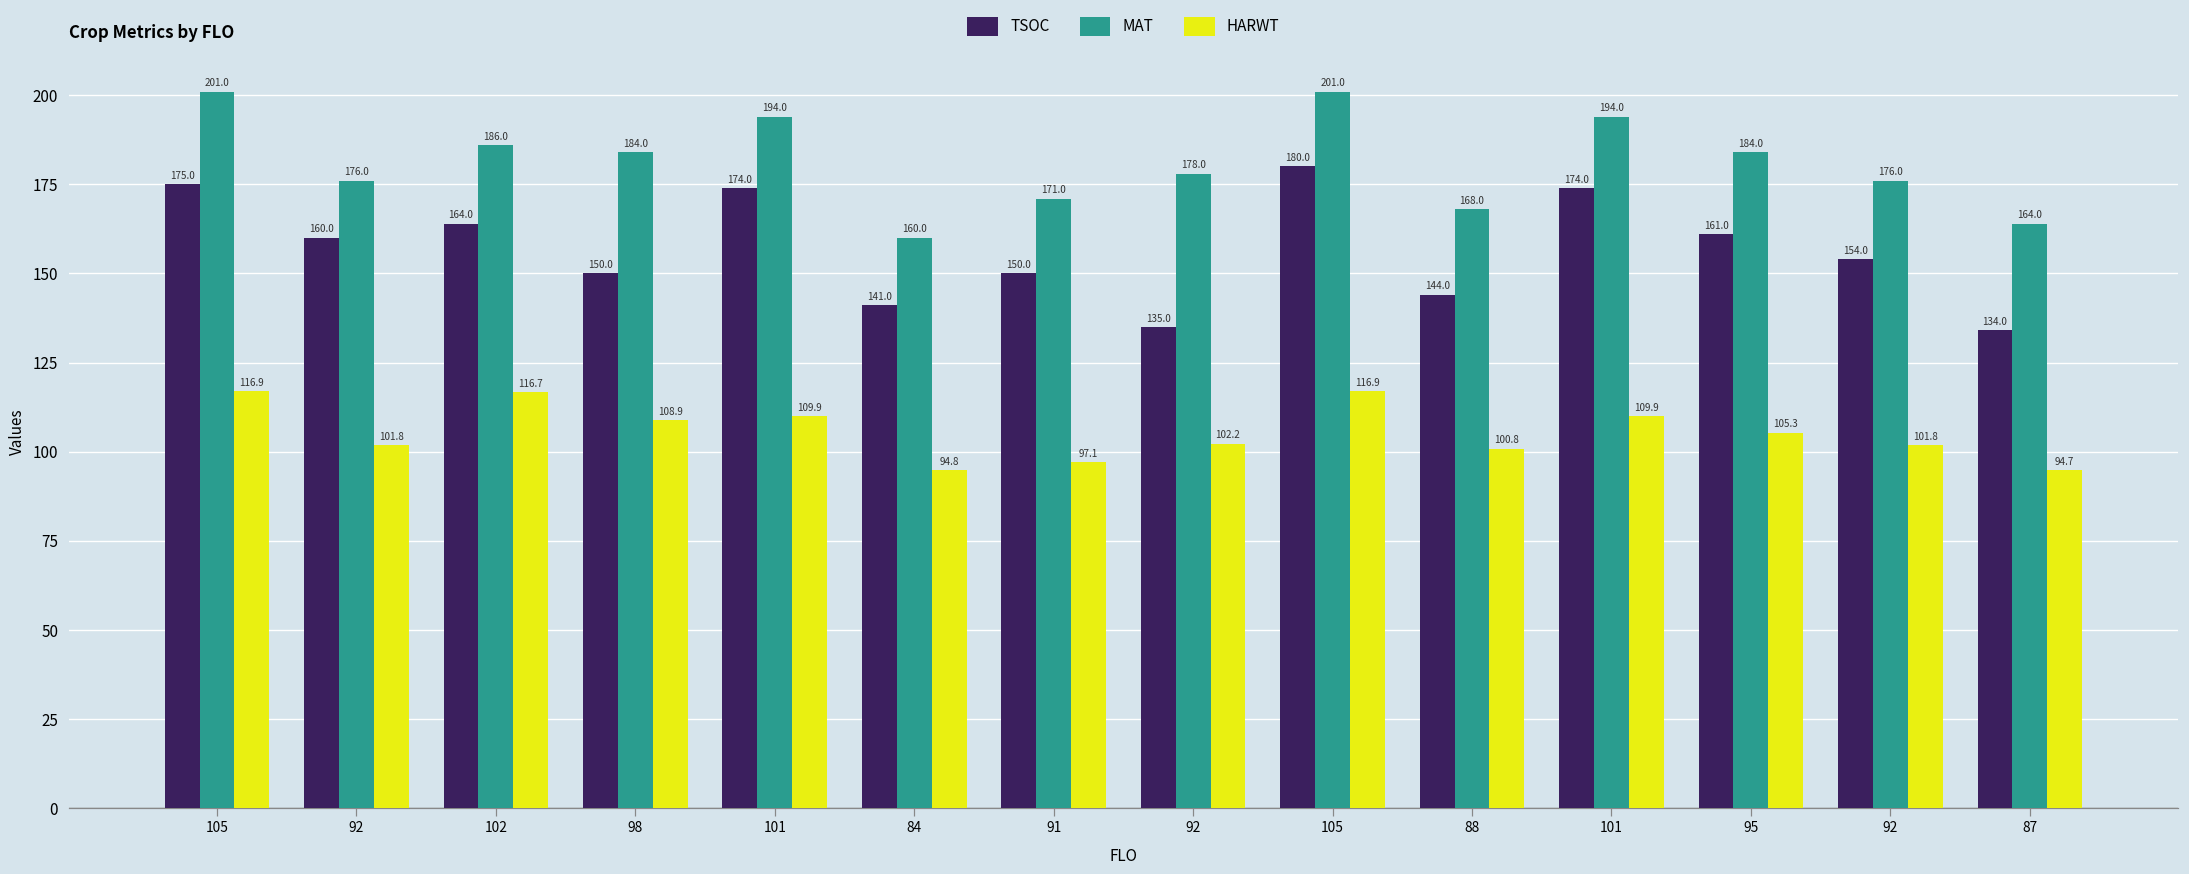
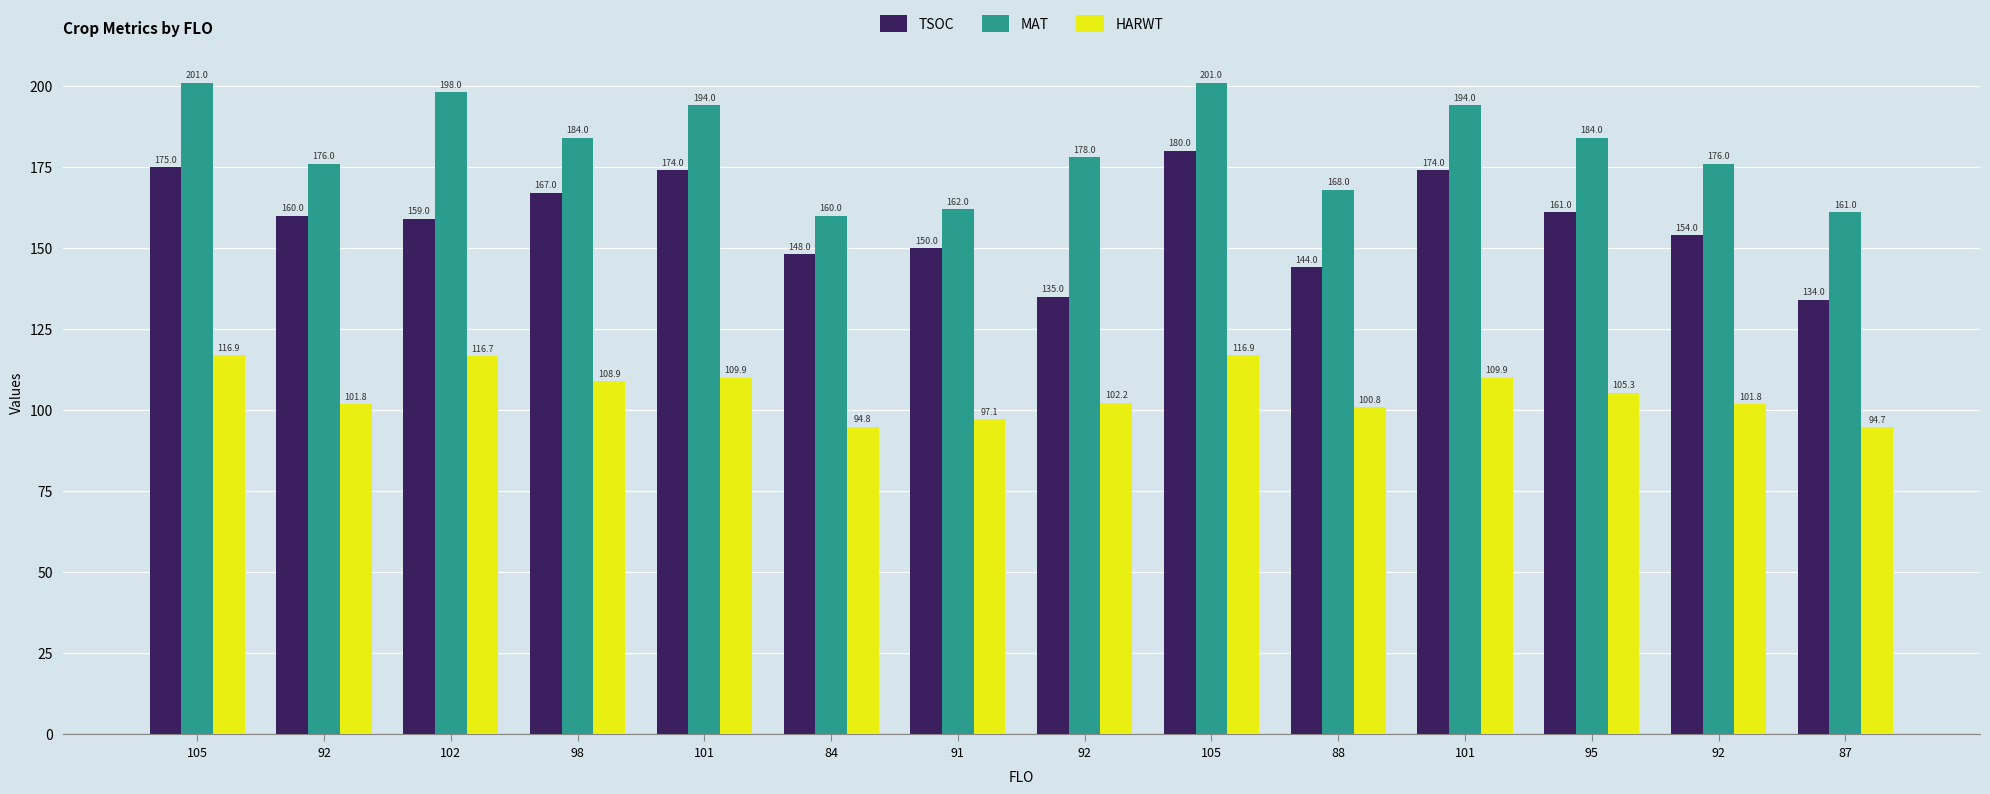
  {
    "TSOC": {
-     "102": 164.0,
-     "98": 150.0,
-     "84": 141.0,
+     "102": 159.0,
+     "98": 167.0,
+     "84": 148.0,
      "91": 150.0,
      "88": 144.0,
      "95": 161.0,
      "87": 134.0
    },
    "MAT": {
-     "102": 186.0,
+     "102": 198.0,
      "98": 184.0,
      "84": 160.0,
-     "91": 171.0,
+     "91": 162.0,
      "88": 168.0,
      "95": 184.0,
-     "87": 164.0
+     "87": 161.0
    },
    "HARWT": {
      "102": 116.7,
      "98": 108.9,
      "84": 94.8,
      "91": 97.1,
      "88": 100.8,
      "95": 105.3,
      "87": 94.7
    }
  }
